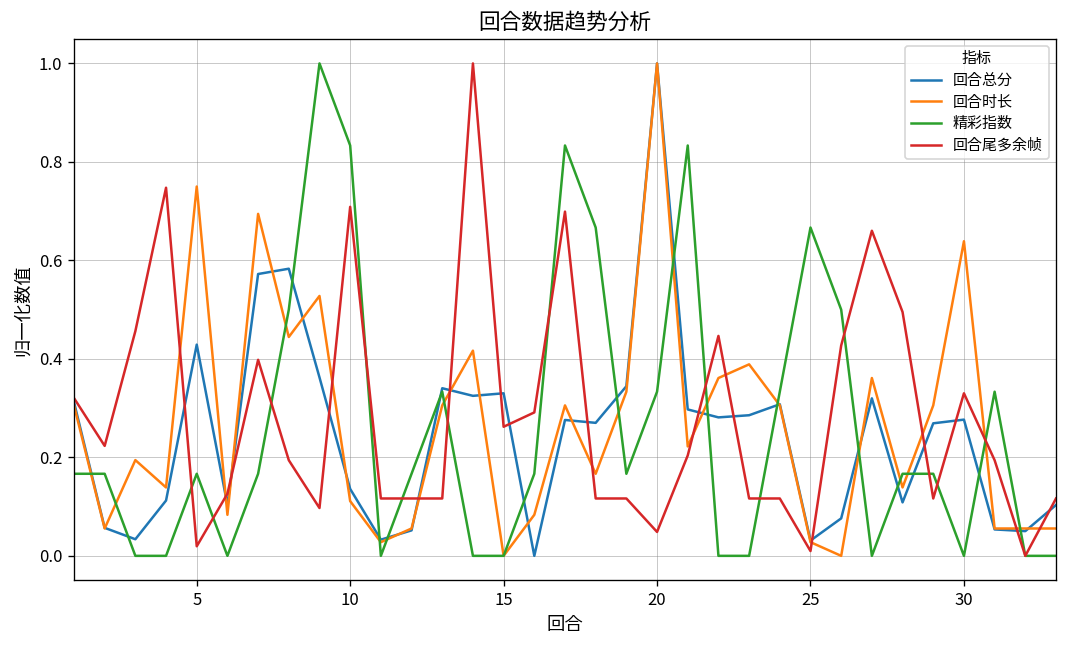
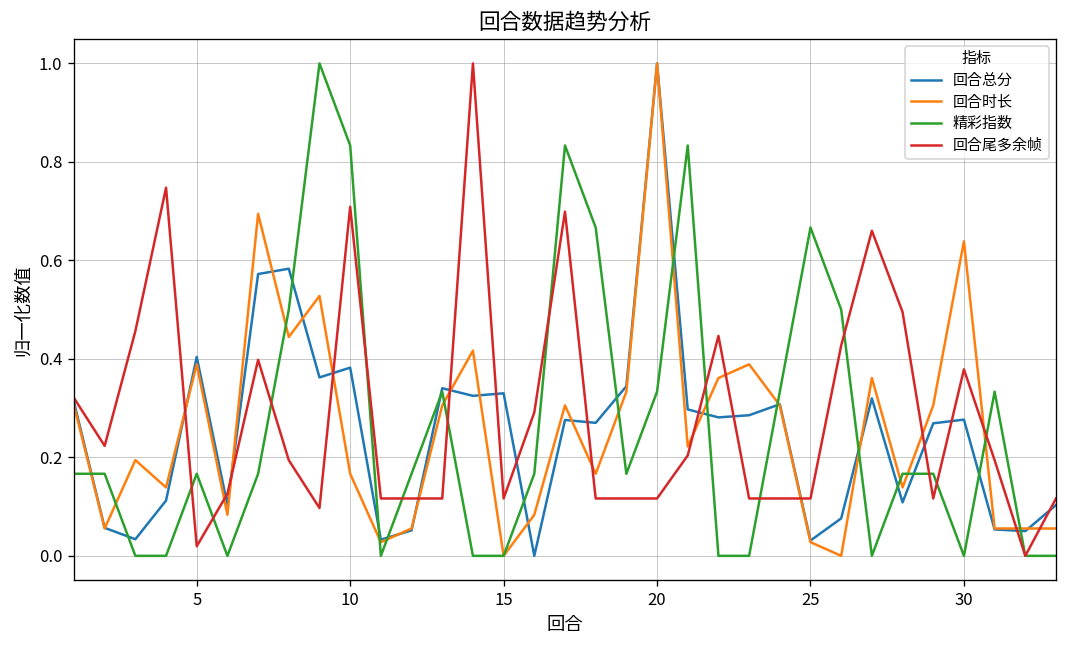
  {
    "回合总分": {
-     "5": 0.43,
-     "10": 0.14,
+     "5": 0.40,
+     "10": 0.38,
      "15": 0.33,
      "30": 0.28
    },
    "回合时长": {
-     "5": 0.75,
-     "10": 0.11,
+     "5": 0.39,
+     "10": 0.17,
      "30": 0.64
    },
    "精彩指数": {
      "5": 0.17,
      "10": 0.83,
      "20": 0.33,
      "25": 0.67,
      "30": 0.00
    },
    "回合尾多余帧": {
      "5": 0.02,
      "10": 0.71,
-     "15": 0.26,
-     "20": 0.05,
-     "25": 0.01,
-     "30": 0.33
+     "15": 0.12,
+     "20": 0.12,
+     "25": 0.12,
+     "30": 0.38
    }
  }
